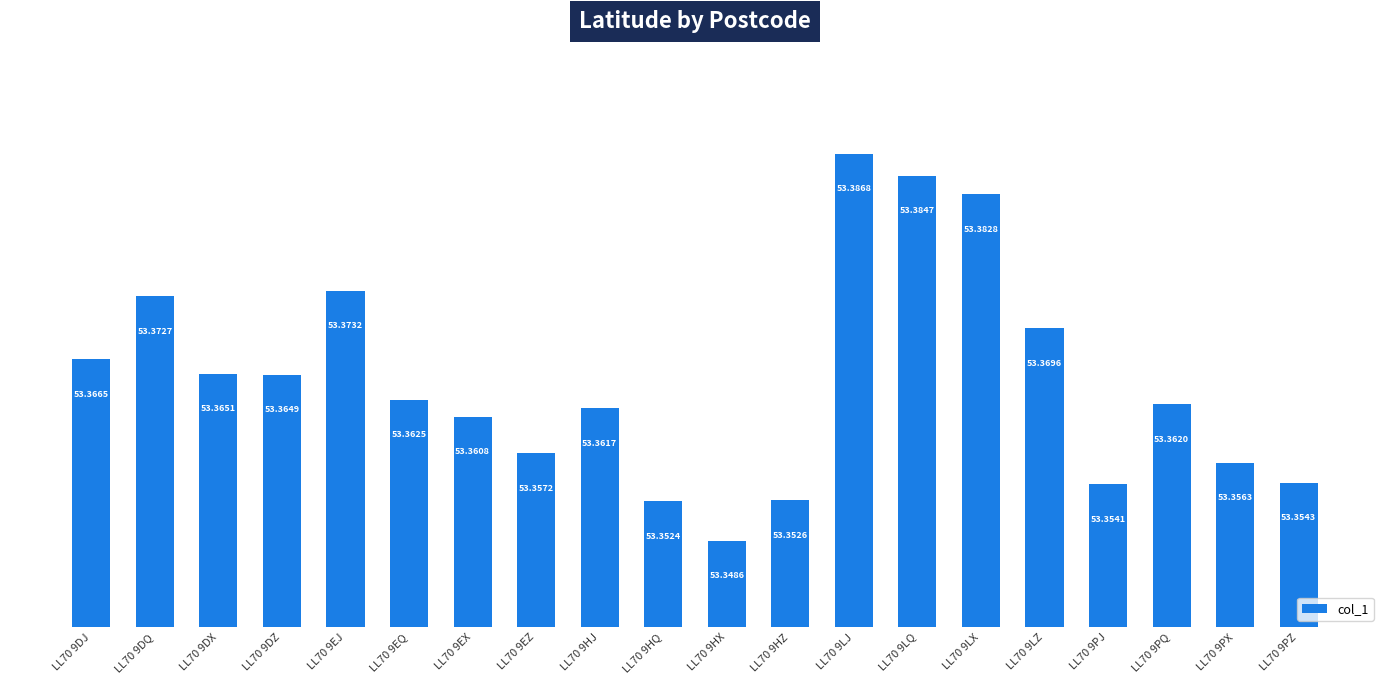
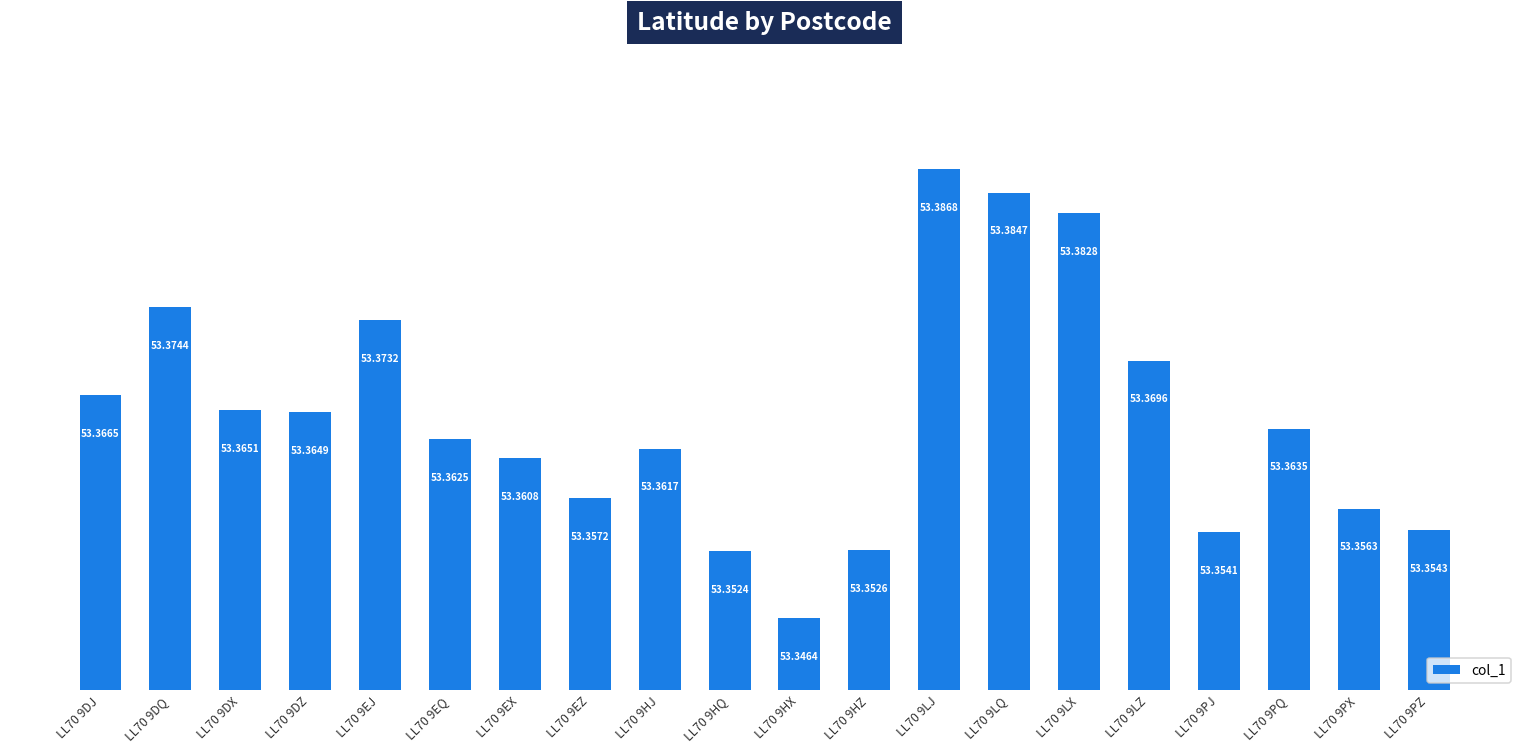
  {
    "LL70 9DJ": 53.3665,
-   "LL70 9DQ": 53.3727,
+   "LL70 9DQ": 53.3744,
    "LL70 9DX": 53.3651,
    "LL70 9DZ": 53.3649,
    "LL70 9EJ": 53.3732,
    "LL70 9EQ": 53.3625,
    "LL70 9EX": 53.3608,
    "LL70 9EZ": 53.3572,
    "LL70 9HJ": 53.3617,
    "LL70 9HQ": 53.3524,
-   "LL70 9HX": 53.3486,
+   "LL70 9HX": 53.3464,
    "LL70 9HZ": 53.3526,
    "LL70 9LJ": 53.3868,
    "LL70 9LQ": 53.3847,
    "LL70 9LX": 53.3828,
    "LL70 9LZ": 53.3696,
    "LL70 9PJ": 53.3541,
-   "LL70 9PQ": 53.3620,
+   "LL70 9PQ": 53.3635,
    "LL70 9PX": 53.3563,
    "LL70 9PZ": 53.3543
  }
